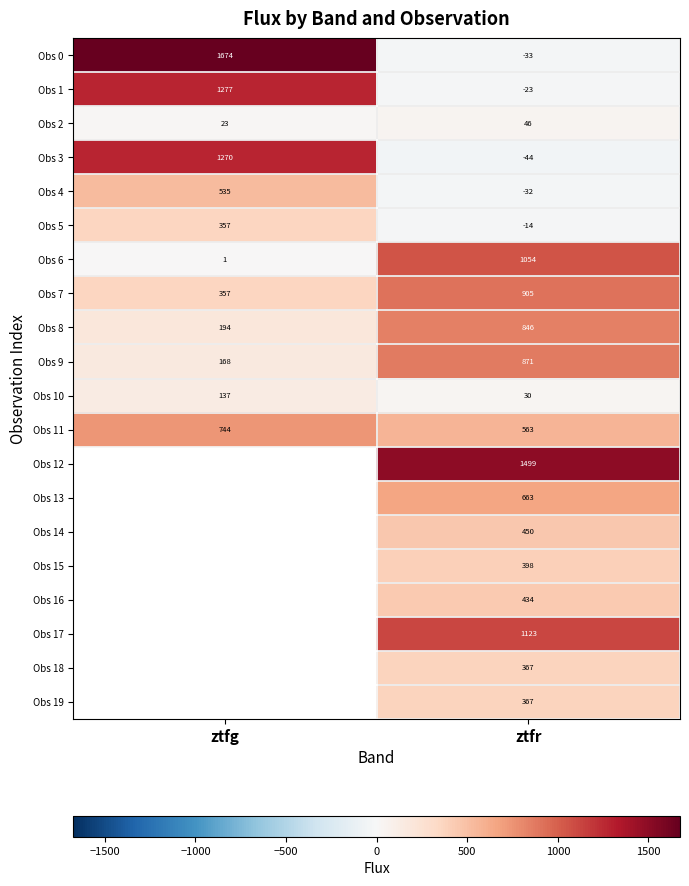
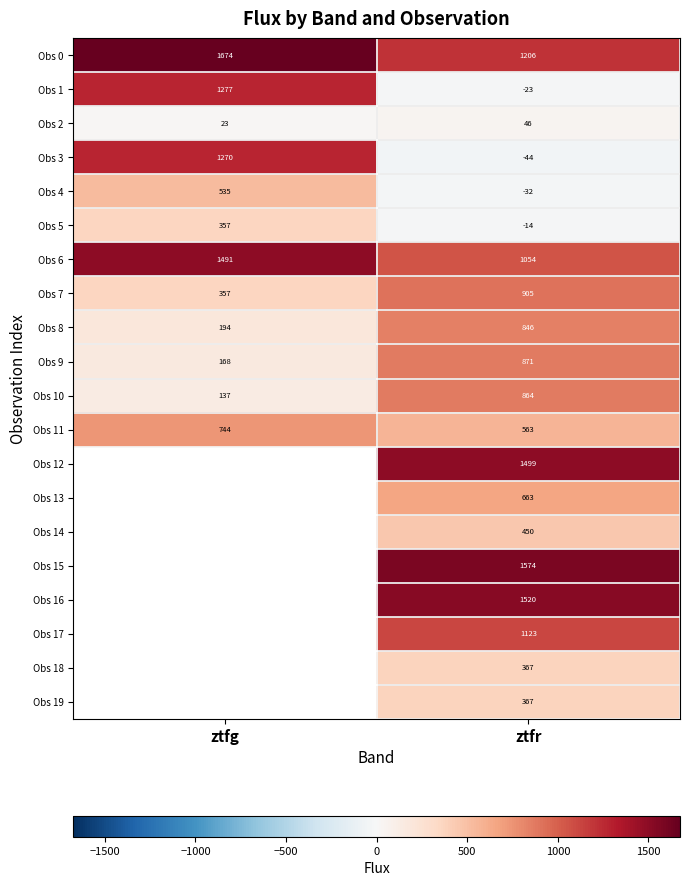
  {
    "Obs 0": {
      "ztfg": 1674,
-     "ztfr": -33
+     "ztfr": 1206
    },
    "Obs 1": {
      "ztfg": 1277,
      "ztfr": -23
    },
    "Obs 2": {
      "ztfg": 23,
      "ztfr": 46
    },
    "Obs 3": {
      "ztfg": 1270,
      "ztfr": -44
    },
    "Obs 4": {
      "ztfg": 535,
      "ztfr": -32
    },
    "Obs 5": {
      "ztfg": 357,
      "ztfr": -14
    },
    "Obs 6": {
-     "ztfg": 1,
+     "ztfg": 1491,
      "ztfr": 1054
    },
    "Obs 7": {
      "ztfg": 357,
      "ztfr": 905
    },
    "Obs 8": {
      "ztfg": 194,
      "ztfr": 846
    },
    "Obs 9": {
      "ztfg": 168,
      "ztfr": 871
    },
    "Obs 10": {
      "ztfg": 137,
-     "ztfr": 30
+     "ztfr": 864
    },
    "Obs 11": {
      "ztfg": 744,
      "ztfr": 563
    },
    "Obs 12": {
      "ztfr": 1499
    },
    "Obs 13": {
      "ztfr": 663
    },
    "Obs 14": {
      "ztfr": 450
    },
    "Obs 15": {
-     "ztfr": 398
+     "ztfr": 1574
    },
    "Obs 16": {
-     "ztfr": 434
+     "ztfr": 1520
    },
    "Obs 17": {
      "ztfr": 1123
    },
    "Obs 18": {
      "ztfr": 367
    },
    "Obs 19": {
      "ztfr": 367
    }
  }
